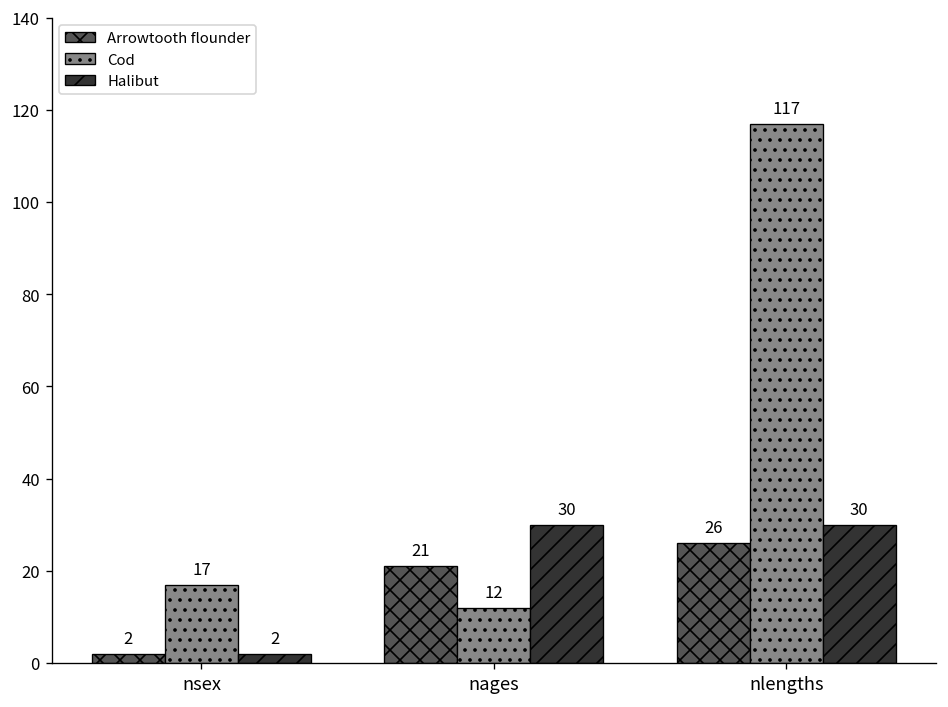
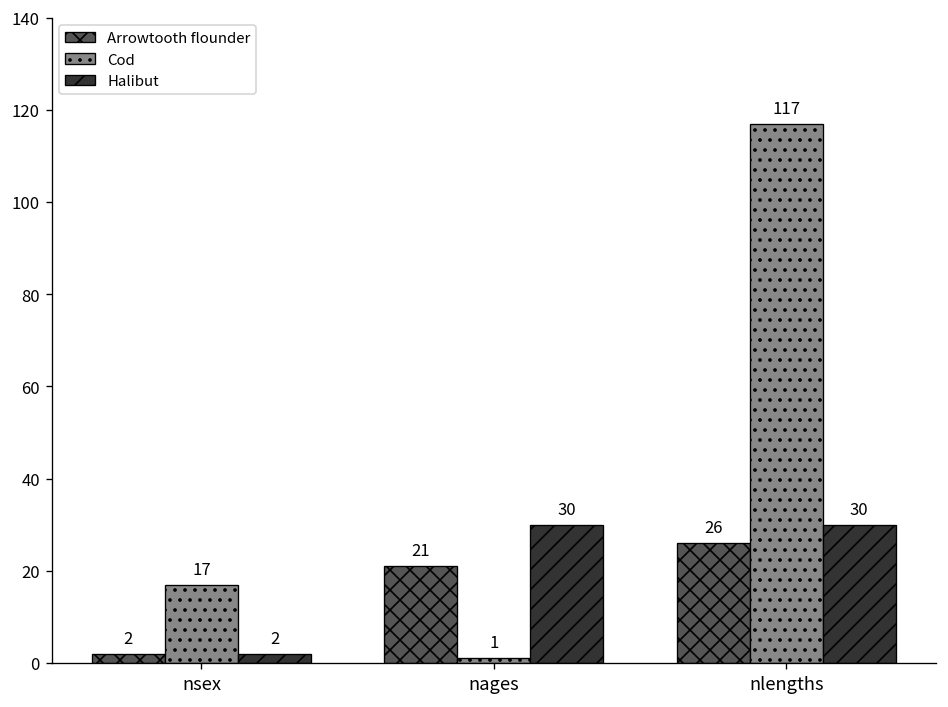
  {
    "Cod": {
      "nsex": 17,
-     "nages": 12,
+     "nages": 1,
      "nlengths": 117
    }
  }
